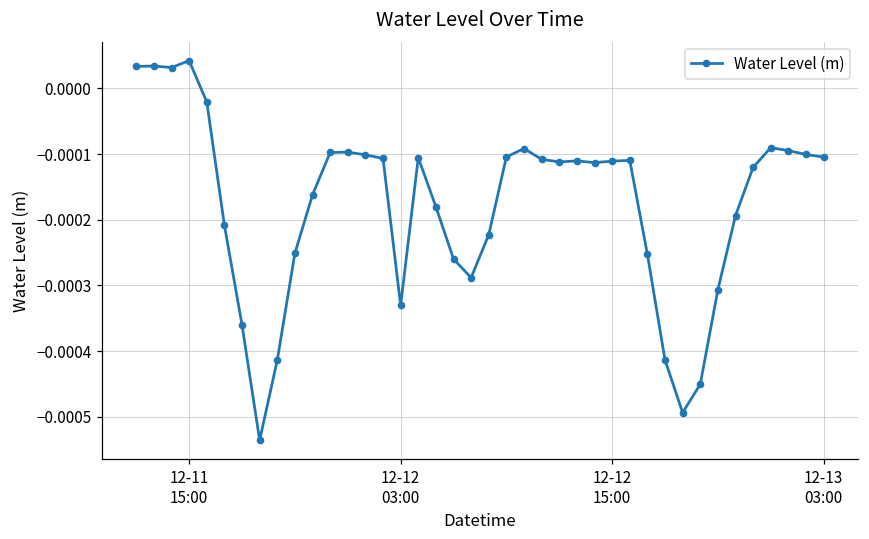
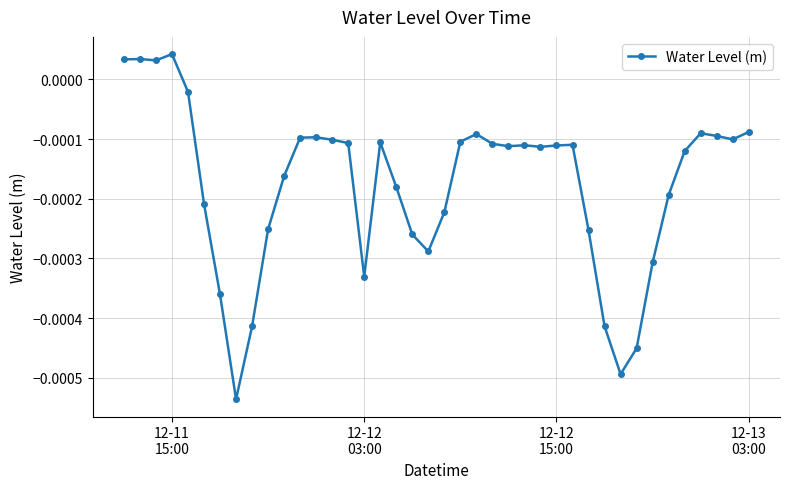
  {
    "12-11 15:00": 0.00004,
    "12-12 03:00": -0.00033,
    "12-12 15:00": -0.00011,
-   "12-13 03:00": -0.00010
+   "12-13 03:00": -0.00009
  }
